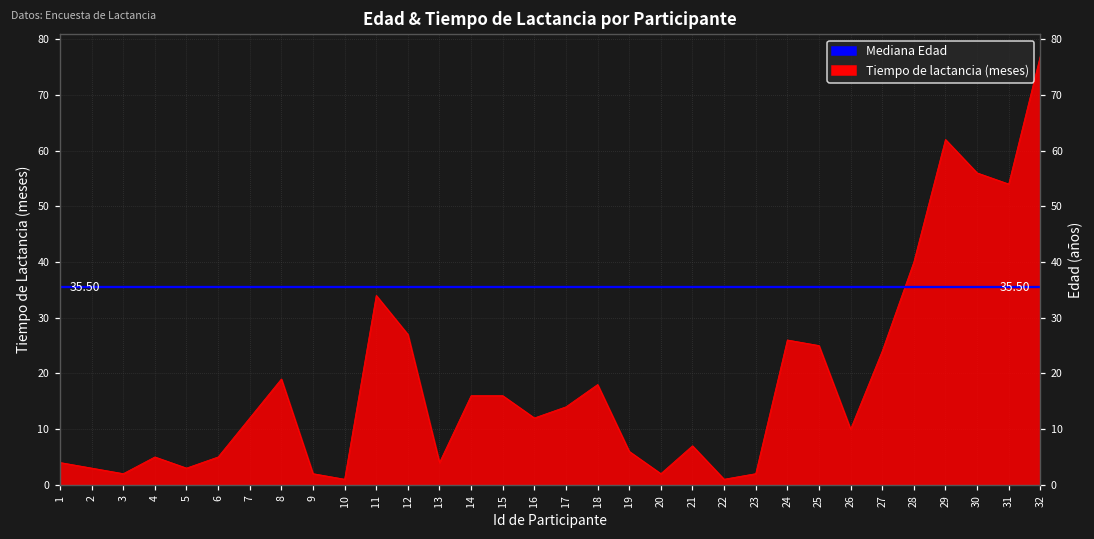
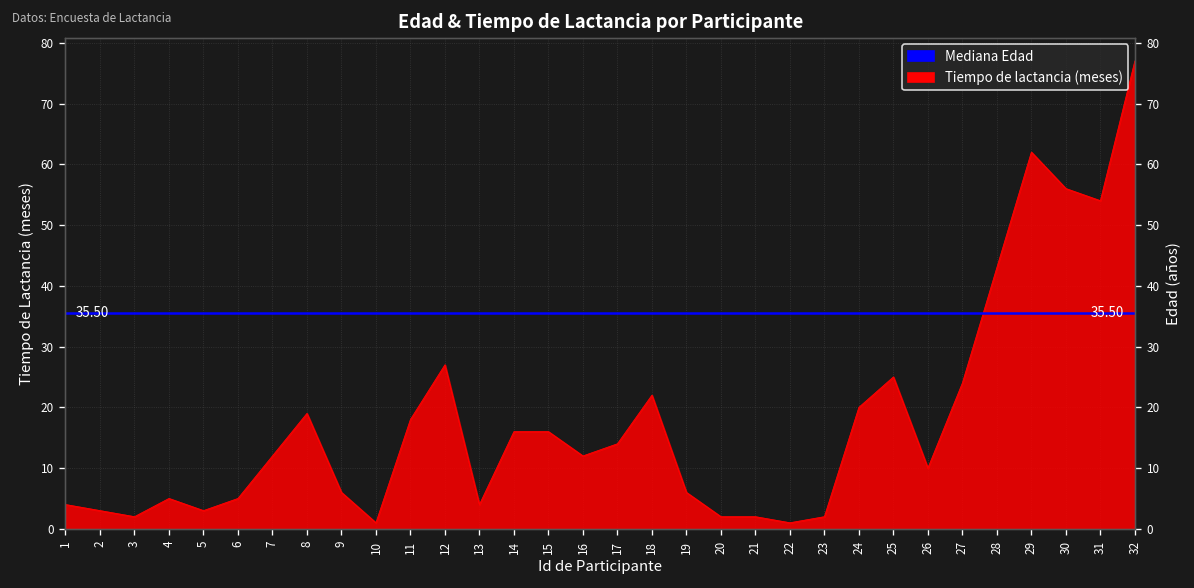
  {
    "1": 4,
    "2": 3,
    "3": 2,
    "4": 5,
    "5": 3,
    "6": 5,
    "7": 12,
    "8": 19,
-   "9": 2,
+   "9": 6,
    "10": 1,
-   "11": 34,
+   "11": 18,
    "12": 27,
    "13": 4,
    "14": 16,
    "15": 16,
    "16": 12,
    "17": 14,
-   "18": 18,
+   "18": 22,
    "19": 6,
    "20": 2,
-   "21": 7,
+   "21": 2,
    "22": 1,
    "23": 2,
-   "24": 26,
+   "24": 20,
    "25": 25,
    "26": 10,
    "27": 24,
-   "28": 40,
+   "28": 43,
    "29": 62,
    "30": 56,
    "31": 54,
    "32": 77
  }
